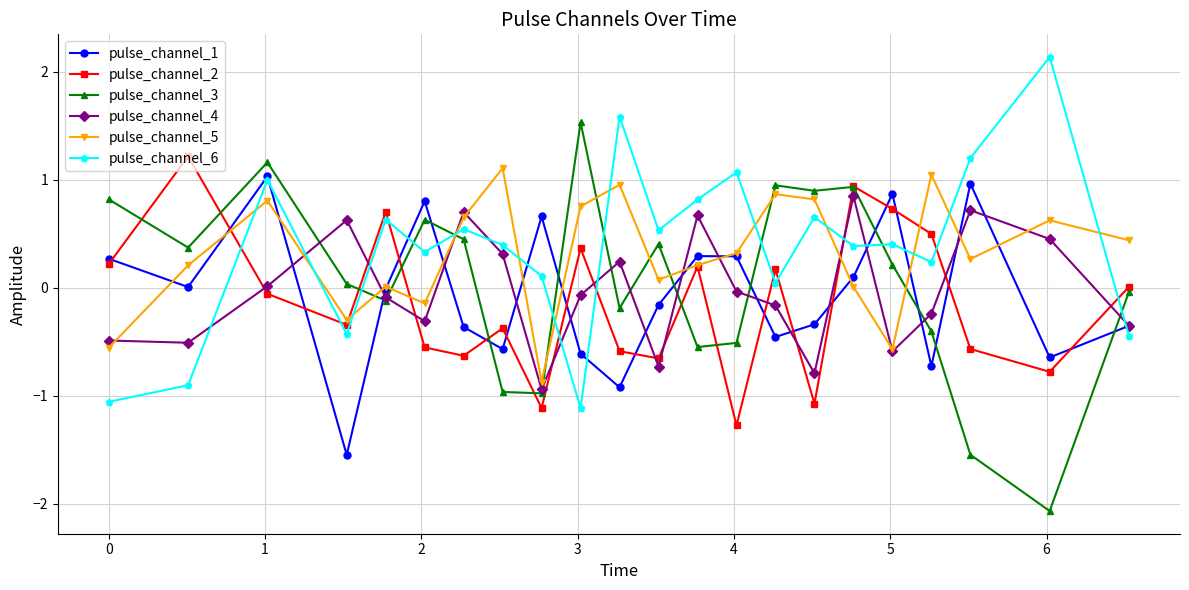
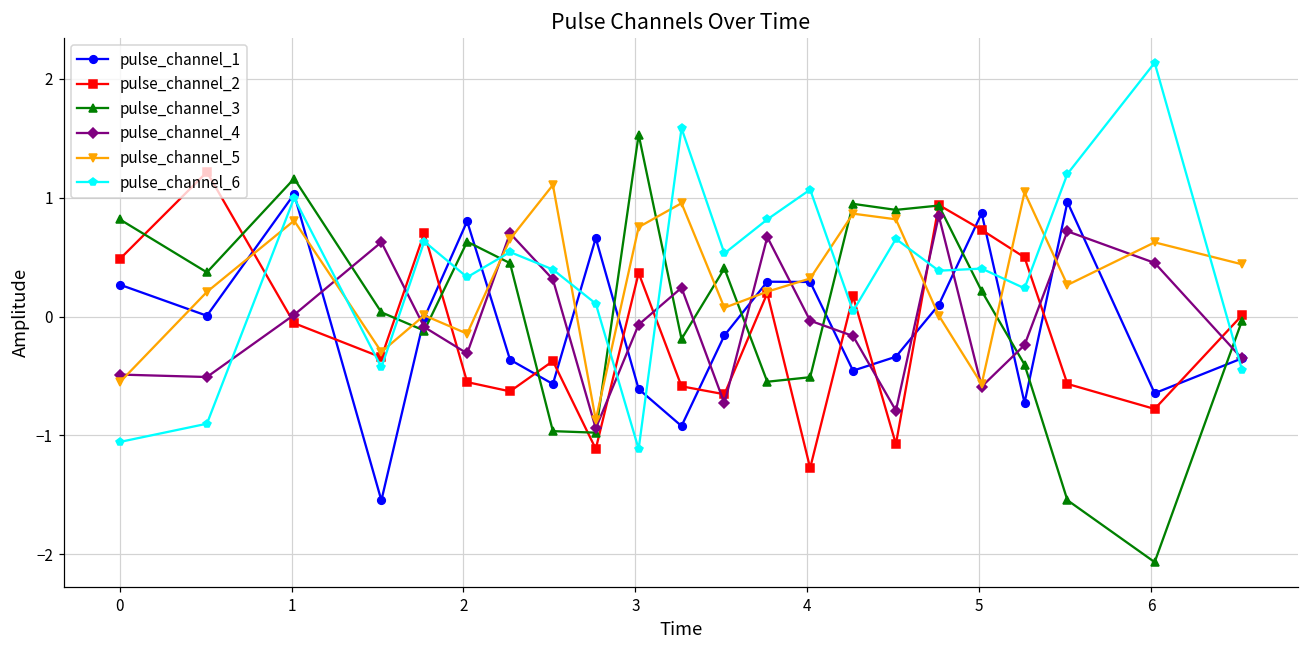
  {
    "pulse_channel_1": {
      "0": 0.27
    },
    "pulse_channel_2": {
-     "0": 0.22
+     "0": 0.48
    },
    "pulse_channel_3": {
      "0": 0.82
    },
    "pulse_channel_4": {
      "0": -0.49
    },
    "pulse_channel_5": {
      "0": -0.55
    },
    "pulse_channel_6": {
      "0": -1.06
    }
  }
